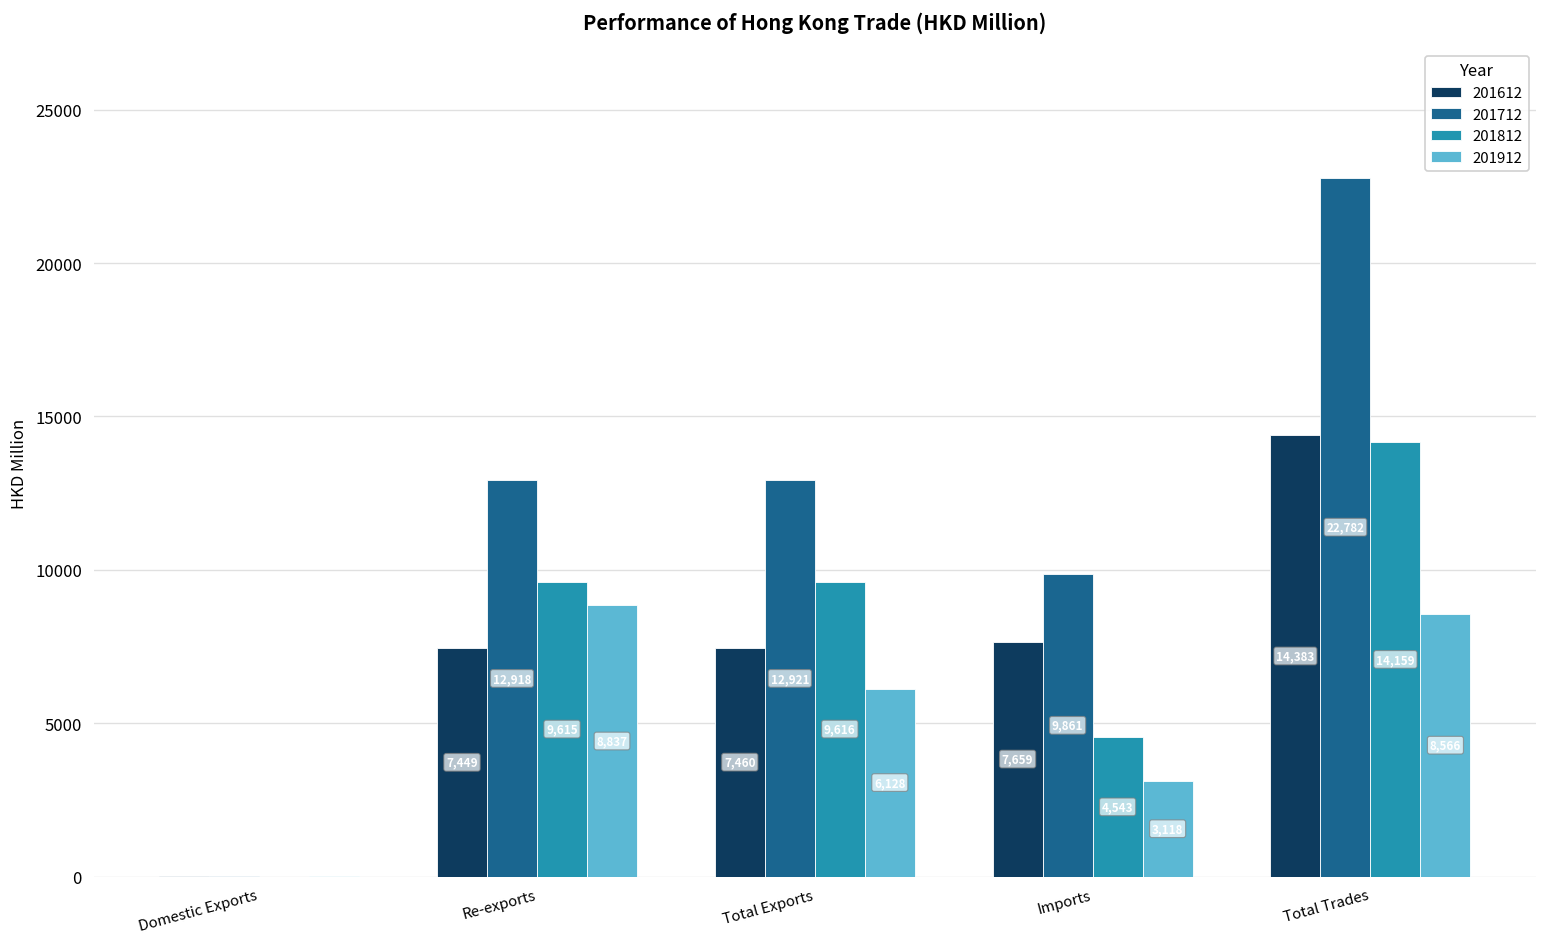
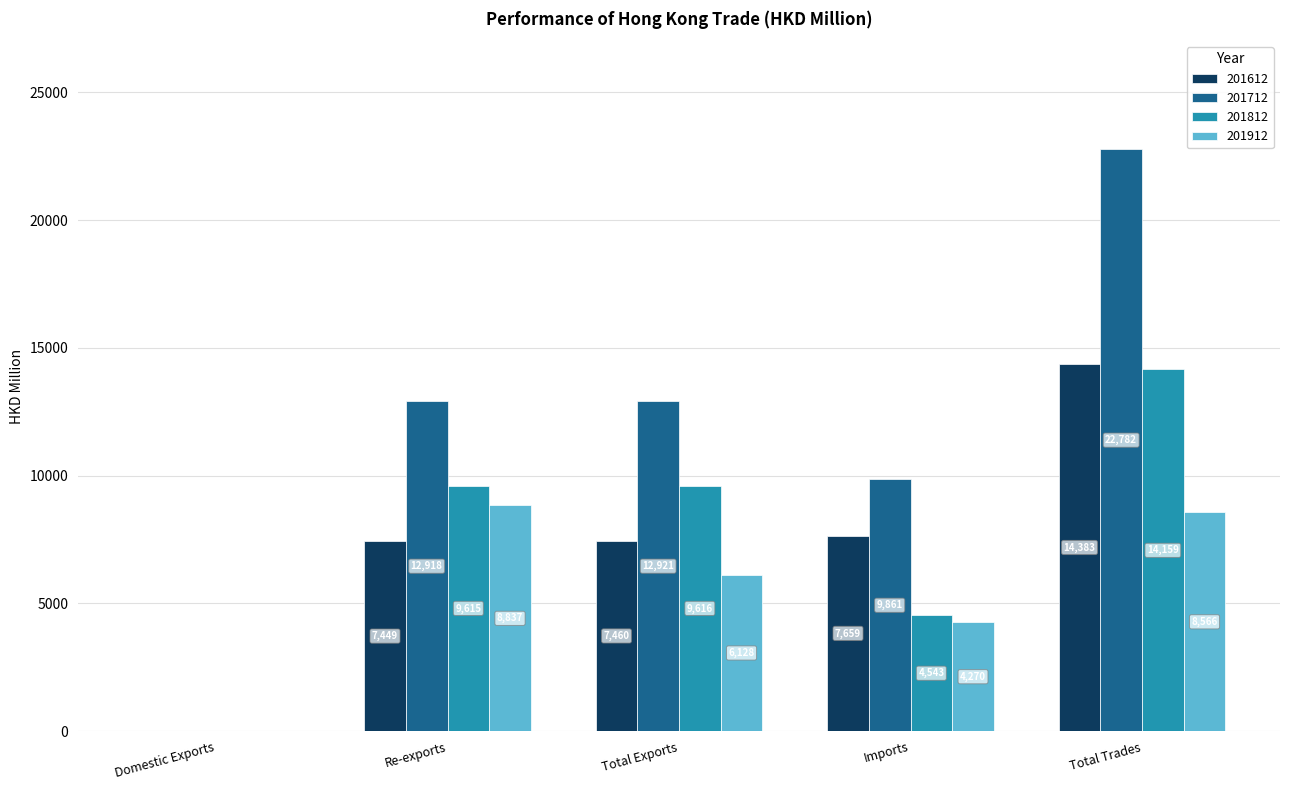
  {
    "201912": {
-     "Imports": "3,118"
+     "Imports": "4,270"
    }
  }
